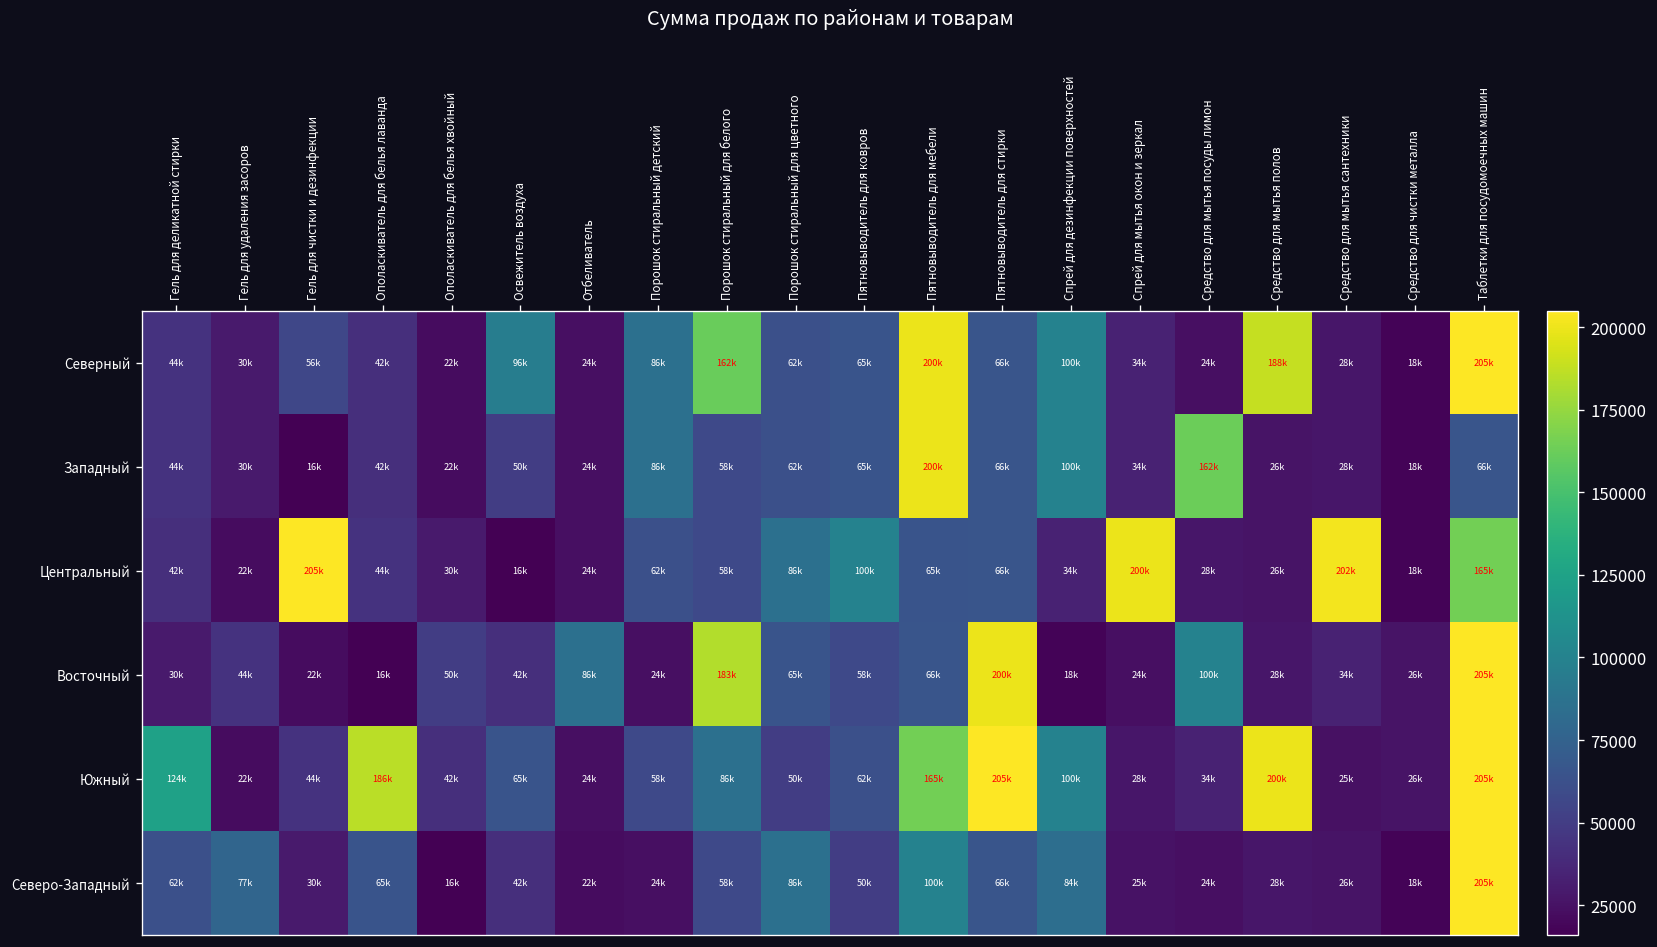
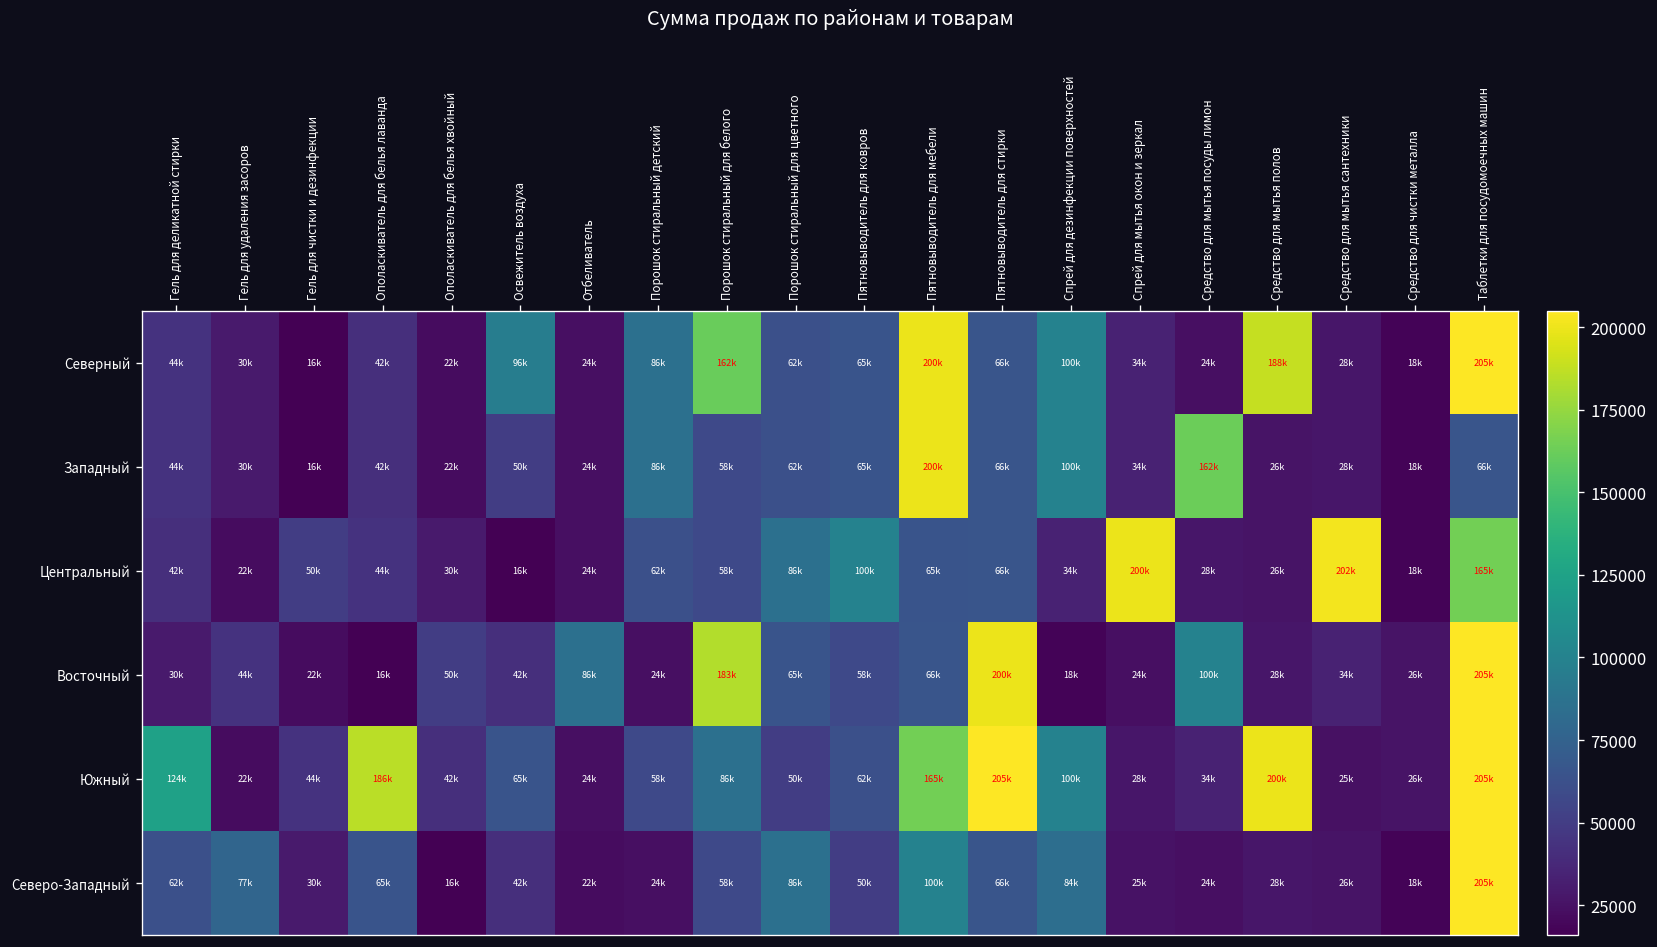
  {
    "Северный": {
      "Гель для деликатной стирки": "44k",
      "Гель для удаления засоров": "30k",
-     "Гель для чистки и дезинфекции": "56k",
+     "Гель для чистки и дезинфекции": "16k",
      "Ополаскиватель для белья лаванда": "42k",
      "Ополаскиватель для белья хвойный": "22k",
      "Освежитель воздуха": "96k",
      "Отбеливатель": "24k",
      "Порошок стиральный детский": "86k",
      "Порошок стиральный для белого": "162k",
      "Порошок стиральный для цветного": "62k",
      "Пятновыводитель для ковров": "65k",
      "Пятновыводитель для мебели": "200k",
      "Пятновыводитель для стирки": "66k",
      "Спрей для дезинфекции поверхностей": "100k",
      "Спрей для мытья окон и зеркал": "34k",
      "Средство для мытья посуды лимон": "24k",
      "Средство для мытья полов": "188k",
      "Средство для мытья сантехники": "28k",
      "Средство для чистки металла": "18k",
      "Таблетки для посудомоечных машин": "205k"
    },
    "Западный": {
      "Гель для деликатной стирки": "44k",
      "Гель для удаления засоров": "30k",
      "Гель для чистки и дезинфекции": "16k",
      "Ополаскиватель для белья лаванда": "42k",
      "Ополаскиватель для белья хвойный": "22k",
      "Освежитель воздуха": "50k",
      "Отбеливатель": "24k",
      "Порошок стиральный детский": "86k",
      "Порошок стиральный для белого": "58k",
      "Порошок стиральный для цветного": "62k",
      "Пятновыводитель для ковров": "65k",
      "Пятновыводитель для мебели": "200k",
      "Пятновыводитель для стирки": "66k",
      "Спрей для дезинфекции поверхностей": "100k",
      "Спрей для мытья окон и зеркал": "34k",
      "Средство для мытья посуды лимон": "162k",
      "Средство для мытья полов": "26k",
      "Средство для мытья сантехники": "28k",
      "Средство для чистки металла": "18k",
      "Таблетки для посудомоечных машин": "66k"
    },
    "Центральный": {
      "Гель для деликатной стирки": "42k",
      "Гель для удаления засоров": "22k",
-     "Гель для чистки и дезинфекции": "205k",
+     "Гель для чистки и дезинфекции": "50k",
      "Ополаскиватель для белья лаванда": "44k",
      "Ополаскиватель для белья хвойный": "30k",
      "Освежитель воздуха": "16k",
      "Отбеливатель": "24k",
      "Порошок стиральный детский": "62k",
      "Порошок стиральный для белого": "58k",
      "Порошок стиральный для цветного": "86k",
      "Пятновыводитель для ковров": "100k",
      "Пятновыводитель для мебели": "65k",
      "Пятновыводитель для стирки": "66k",
      "Спрей для дезинфекции поверхностей": "34k",
      "Спрей для мытья окон и зеркал": "200k",
      "Средство для мытья посуды лимон": "28k",
      "Средство для мытья полов": "26k",
      "Средство для мытья сантехники": "202k",
      "Средство для чистки металла": "18k",
      "Таблетки для посудомоечных машин": "165k"
    },
    "Восточный": {
      "Гель для деликатной стирки": "30k",
      "Гель для удаления засоров": "44k",
      "Гель для чистки и дезинфекции": "22k",
      "Ополаскиватель для белья лаванда": "16k",
      "Ополаскиватель для белья хвойный": "50k",
      "Освежитель воздуха": "42k",
      "Отбеливатель": "86k",
      "Порошок стиральный детский": "24k",
      "Порошок стиральный для белого": "183k",
      "Порошок стиральный для цветного": "65k",
      "Пятновыводитель для ковров": "58k",
      "Пятновыводитель для мебели": "66k",
      "Пятновыводитель для стирки": "200k",
      "Спрей для дезинфекции поверхностей": "18k",
      "Спрей для мытья окон и зеркал": "24k",
      "Средство для мытья посуды лимон": "100k",
      "Средство для мытья полов": "28k",
      "Средство для мытья сантехники": "34k",
      "Средство для чистки металла": "26k",
      "Таблетки для посудомоечных машин": "205k"
    },
    "Южный": {
      "Гель для деликатной стирки": "124k",
      "Гель для удаления засоров": "22k",
      "Гель для чистки и дезинфекции": "44k",
      "Ополаскиватель для белья лаванда": "186k",
      "Ополаскиватель для белья хвойный": "42k",
      "Освежитель воздуха": "65k",
      "Отбеливатель": "24k",
      "Порошок стиральный детский": "58k",
      "Порошок стиральный для белого": "86k",
      "Порошок стиральный для цветного": "50k",
      "Пятновыводитель для ковров": "62k",
      "Пятновыводитель для мебели": "165k",
      "Пятновыводитель для стирки": "205k",
      "Спрей для дезинфекции поверхностей": "100k",
      "Спрей для мытья окон и зеркал": "28k",
      "Средство для мытья посуды лимон": "34k",
      "Средство для мытья полов": "200k",
      "Средство для мытья сантехники": "25k",
      "Средство для чистки металла": "26k",
      "Таблетки для посудомоечных машин": "205k"
    },
    "Северо-Западный": {
      "Гель для деликатной стирки": "62k",
      "Гель для удаления засоров": "77k",
      "Гель для чистки и дезинфекции": "30k",
      "Ополаскиватель для белья лаванда": "65k",
      "Ополаскиватель для белья хвойный": "16k",
      "Освежитель воздуха": "42k",
      "Отбеливатель": "22k",
      "Порошок стиральный детский": "24k",
      "Порошок стиральный для белого": "58k",
      "Порошок стиральный для цветного": "86k",
      "Пятновыводитель для ковров": "50k",
      "Пятновыводитель для мебели": "100k",
      "Пятновыводитель для стирки": "66k",
      "Спрей для дезинфекции поверхностей": "84k",
      "Спрей для мытья окон и зеркал": "25k",
      "Средство для мытья посуды лимон": "24k",
      "Средство для мытья полов": "28k",
      "Средство для мытья сантехники": "26k",
      "Средство для чистки металла": "18k",
      "Таблетки для посудомоечных машин": "205k"
    }
  }
